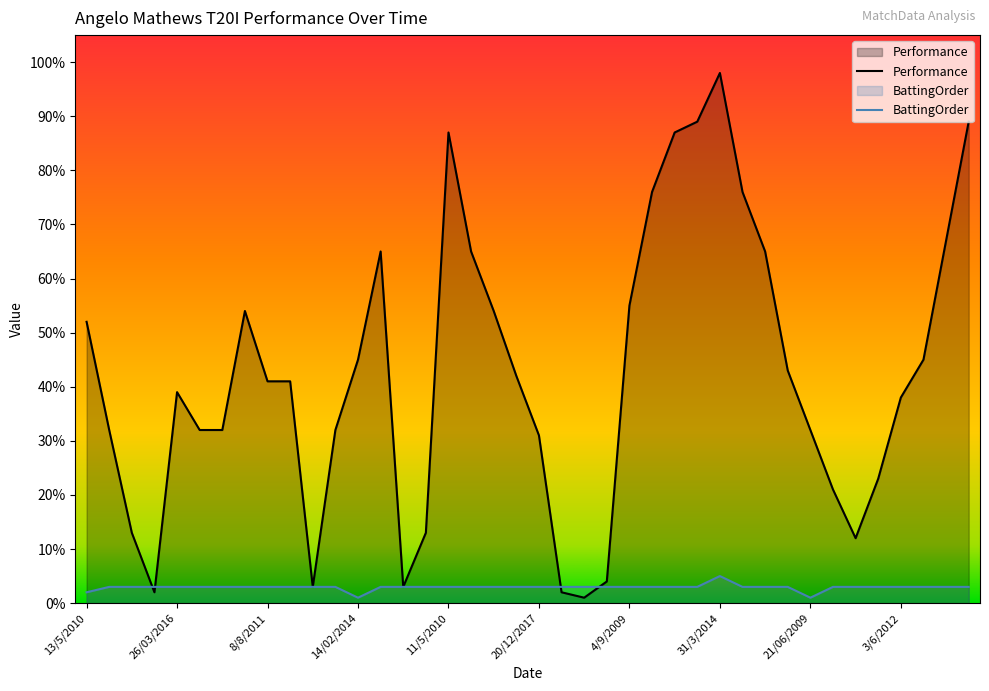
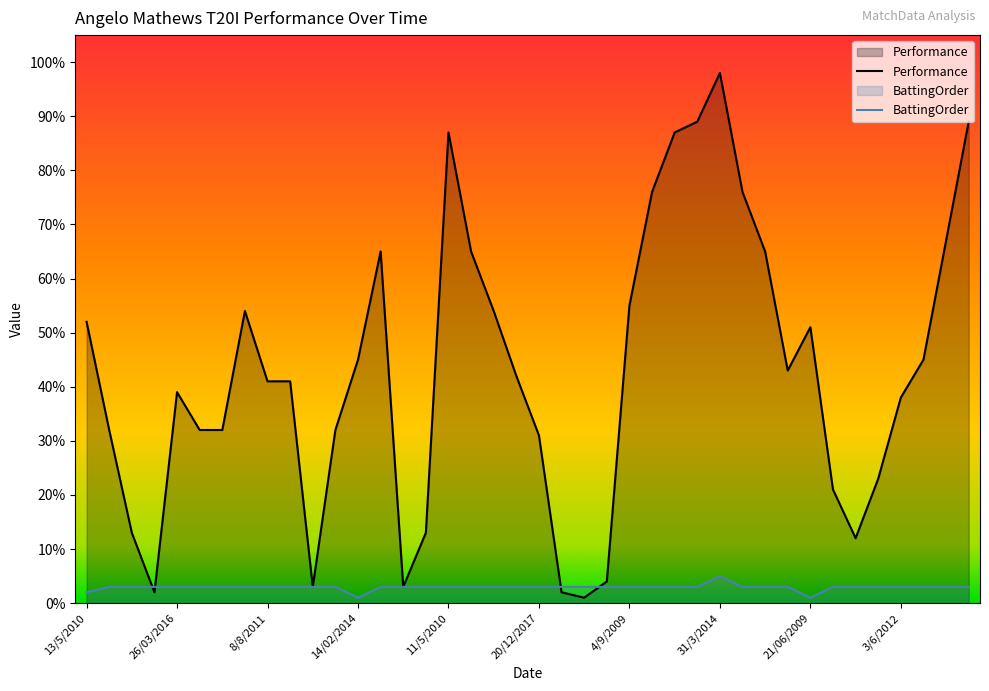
  {
    "Performance": {
      "13/5/2010": "52%",
      "26/03/2016": "39%",
      "8/8/2011": "41%",
      "14/02/2014": "45%",
      "11/5/2010": "87%",
      "20/12/2017": "31%",
      "4/9/2009": "55%",
      "31/3/2014": "98%",
-     "21/06/2009": "32%",
+     "21/06/2009": "51%",
      "3/6/2012": "38%"
    },
    "BattingOrder": {
      "13/5/2010": "2%",
      "26/03/2016": "3%",
      "8/8/2011": "3%",
      "14/02/2014": "1%",
      "11/5/2010": "3%",
      "20/12/2017": "3%",
      "4/9/2009": "3%",
      "31/3/2014": "5%",
      "21/06/2009": "1%",
      "3/6/2012": "3%"
    }
  }
